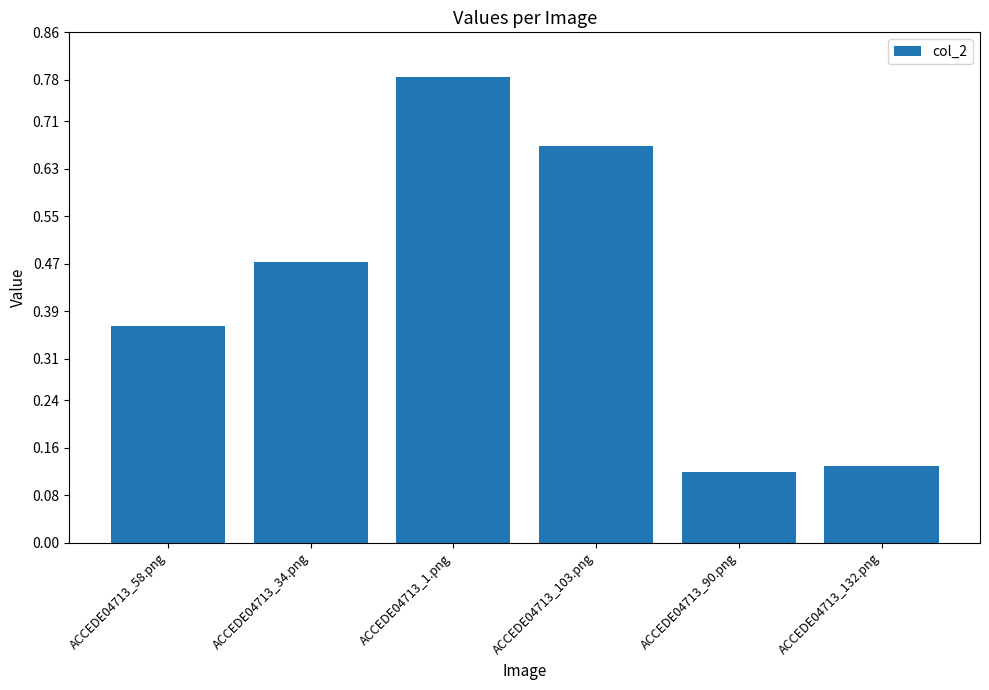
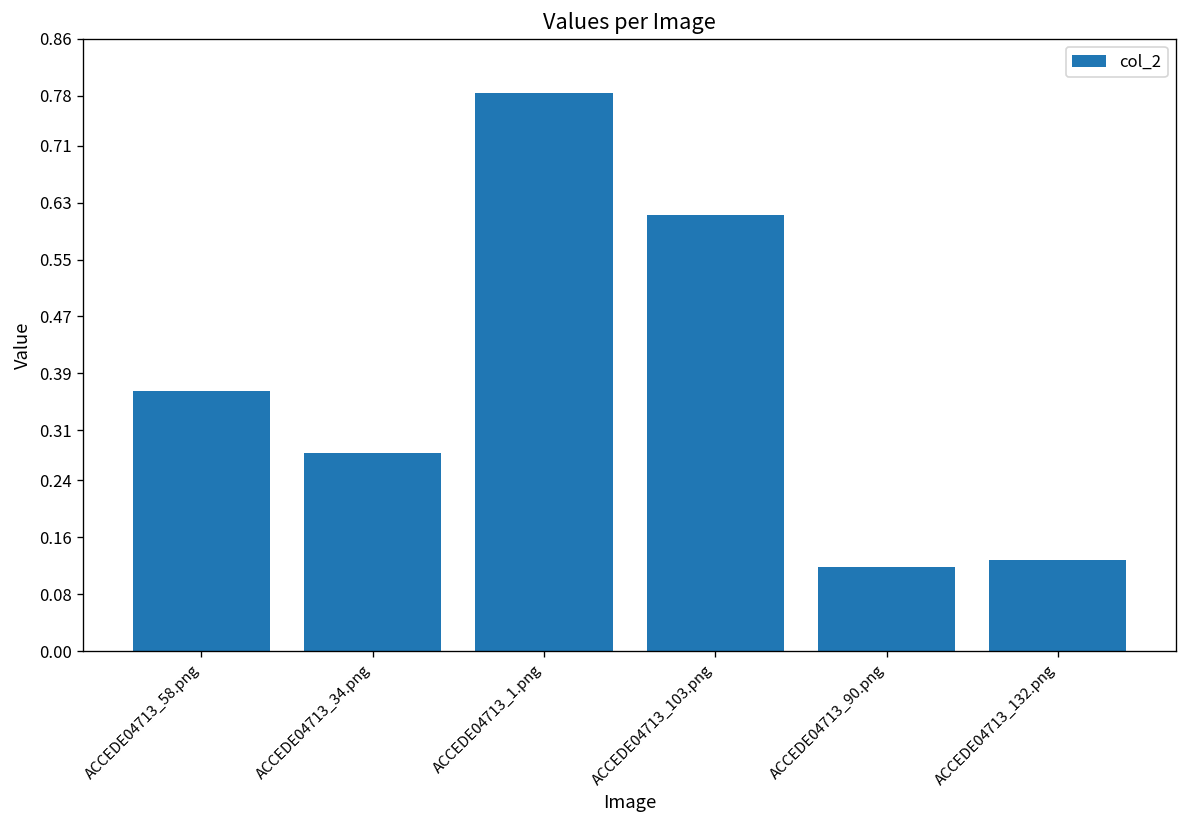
  {
    "ACCEDE04713_58.png": 0.36,
-   "ACCEDE04713_34.png": 0.47,
+   "ACCEDE04713_34.png": 0.28,
    "ACCEDE04713_1.png": 0.78,
-   "ACCEDE04713_103.png": 0.67,
+   "ACCEDE04713_103.png": 0.61,
    "ACCEDE04713_90.png": 0.12,
    "ACCEDE04713_132.png": 0.13
  }
